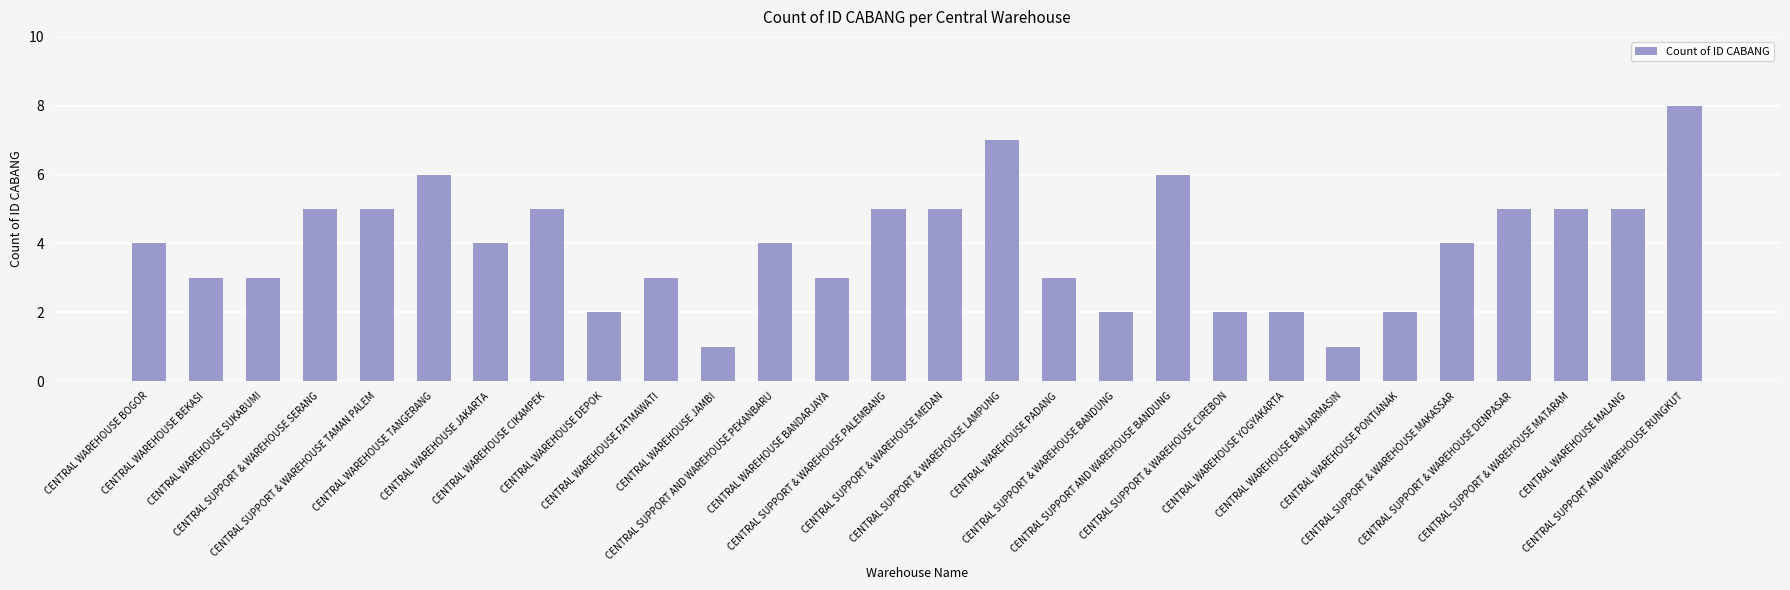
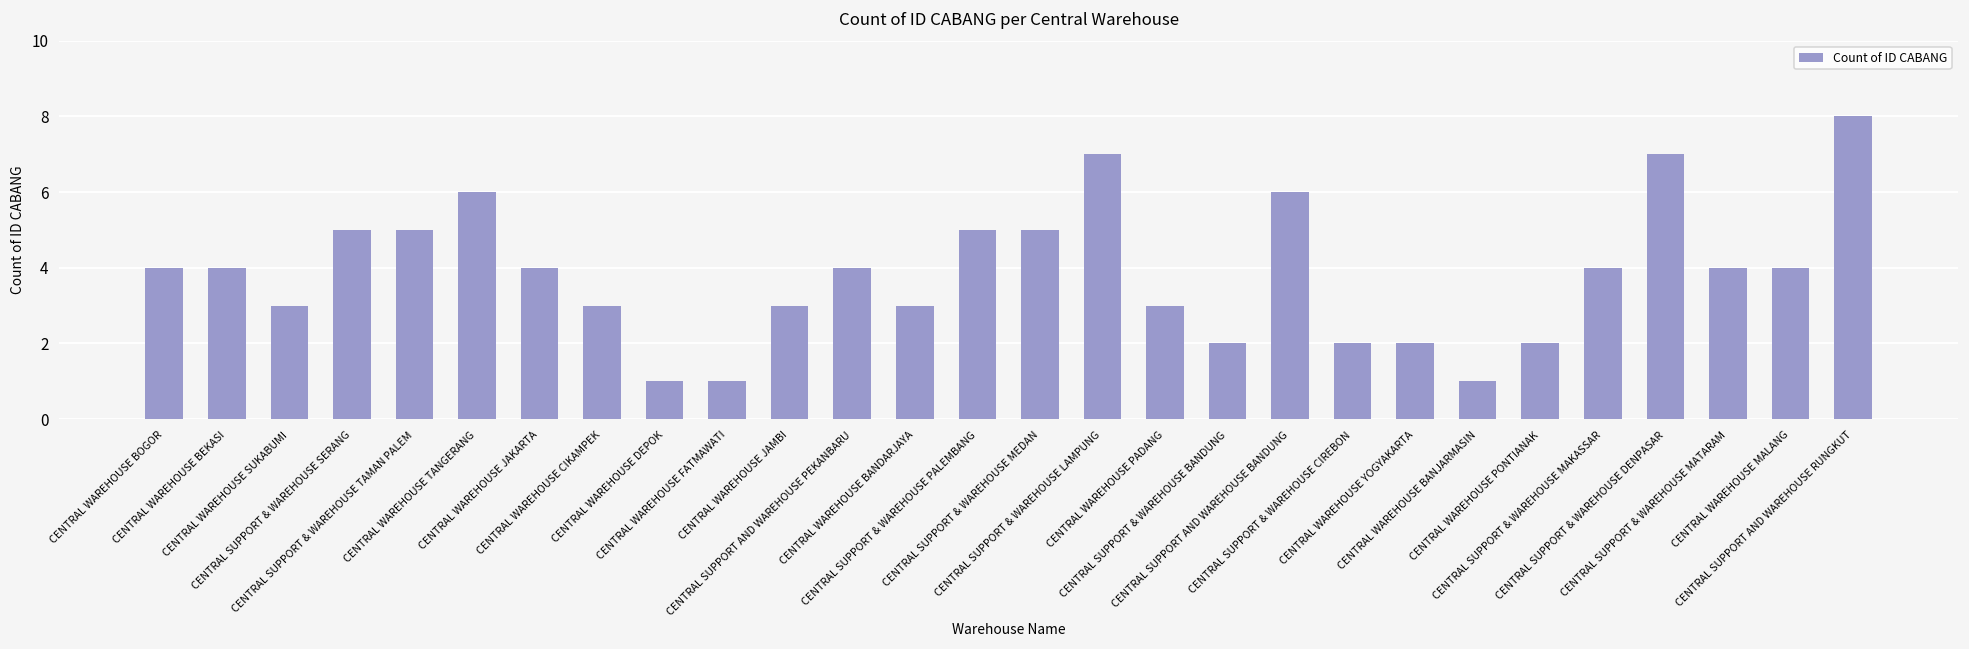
  {
    "CENTRAL WAREHOUSE BOGOR": 4,
-   "CENTRAL WAREHOUSE BEKASI": 3,
+   "CENTRAL WAREHOUSE BEKASI": 4,
    "CENTRAL WAREHOUSE SUKABUMI": 3,
    "CENTRAL SUPPORT & WAREHOUSE SERANG": 5,
    "CENTRAL SUPPORT & WAREHOUSE TAMAN PALEM": 5,
    "CENTRAL WAREHOUSE TANGERANG": 6,
    "CENTRAL WAREHOUSE JAKARTA": 4,
-   "CENTRAL WAREHOUSE CIKAMPEK": 5,
-   "CENTRAL WAREHOUSE DEPOK": 2,
-   "CENTRAL WAREHOUSE FATMAWATI": 3,
-   "CENTRAL WAREHOUSE JAMBI": 1,
+   "CENTRAL WAREHOUSE CIKAMPEK": 3,
+   "CENTRAL WAREHOUSE DEPOK": 1,
+   "CENTRAL WAREHOUSE FATMAWATI": 1,
+   "CENTRAL WAREHOUSE JAMBI": 3,
    "CENTRAL SUPPORT AND WAREHOUSE PEKANBARU": 4,
    "CENTRAL WAREHOUSE BANDARJAYA": 3,
    "CENTRAL SUPPORT & WAREHOUSE PALEMBANG": 5,
    "CENTRAL SUPPORT & WAREHOUSE MEDAN": 5,
    "CENTRAL SUPPORT & WAREHOUSE LAMPUNG": 7,
    "CENTRAL WAREHOUSE PADANG": 3,
    "CENTRAL SUPPORT & WAREHOUSE BANDUNG": 2,
    "CENTRAL SUPPORT AND WAREHOUSE BANDUNG": 6,
    "CENTRAL SUPPORT & WAREHOUSE CIREBON": 2,
    "CENTRAL WAREHOUSE YOGYAKARTA": 2,
    "CENTRAL WAREHOUSE BANJARMASIN": 1,
    "CENTRAL WAREHOUSE PONTIANAK": 2,
    "CENTRAL SUPPORT & WAREHOUSE MAKASSAR": 4,
-   "CENTRAL SUPPORT & WAREHOUSE DENPASAR": 5,
-   "CENTRAL SUPPORT & WAREHOUSE MATARAM": 5,
-   "CENTRAL WAREHOUSE MALANG": 5,
+   "CENTRAL SUPPORT & WAREHOUSE DENPASAR": 7,
+   "CENTRAL SUPPORT & WAREHOUSE MATARAM": 4,
+   "CENTRAL WAREHOUSE MALANG": 4,
    "CENTRAL SUPPORT AND WAREHOUSE RUNGKUT": 8
  }
